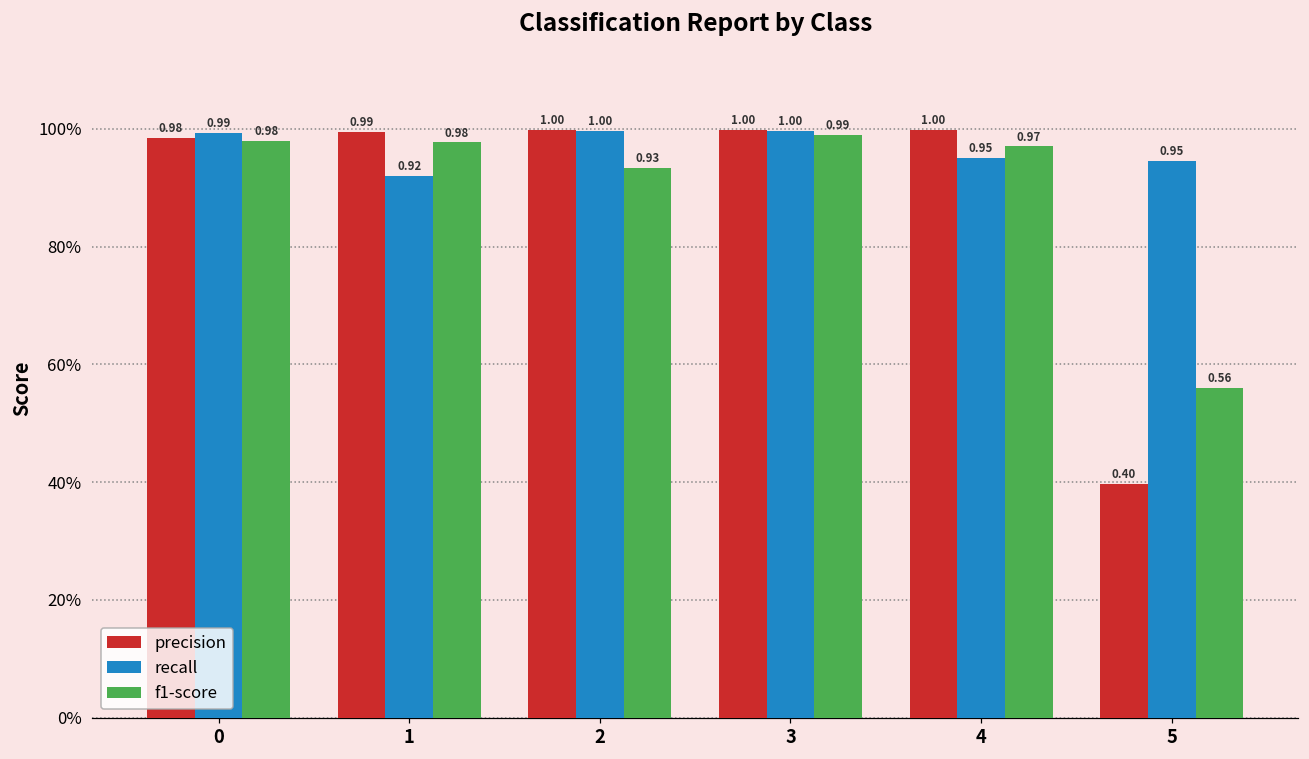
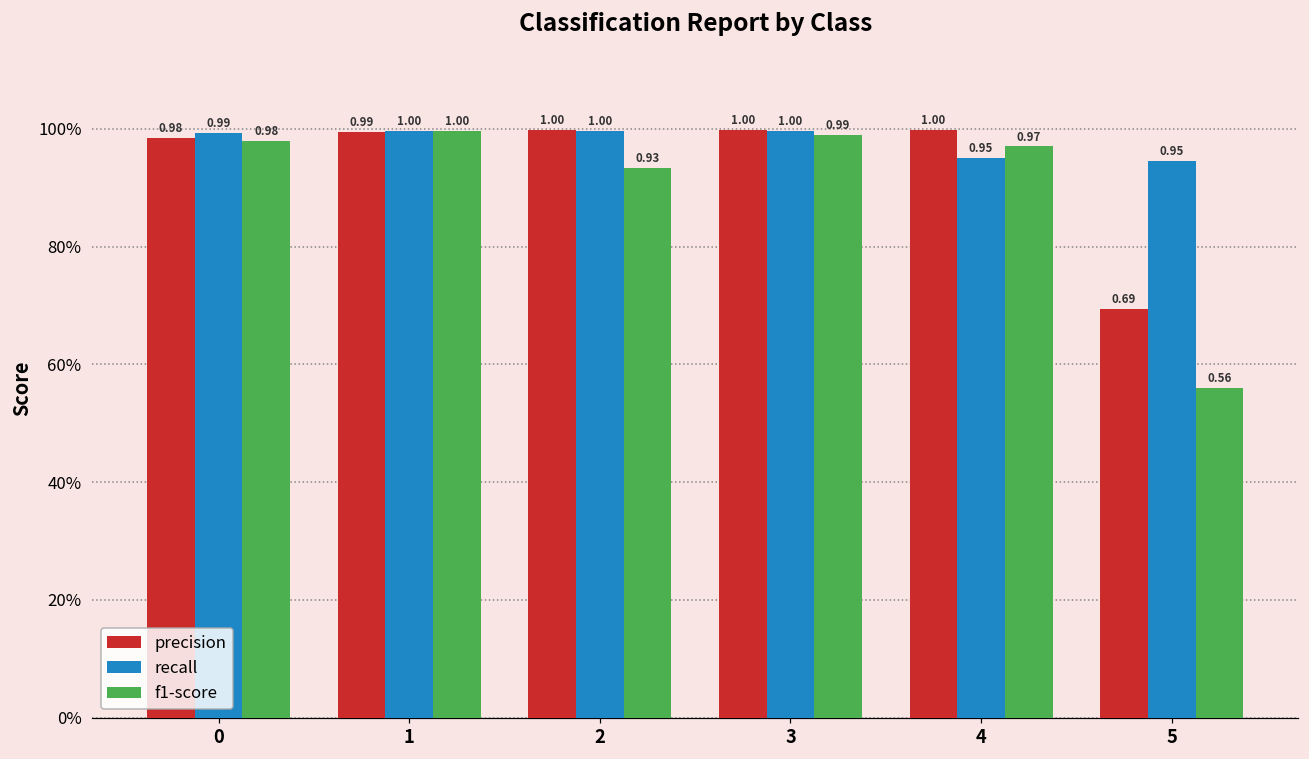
  {
    "precision": {
      "0": 0.98,
      "1": 0.99,
      "2": 1.00,
      "3": 1.00,
      "4": 1.00,
-     "5": 0.40
+     "5": 0.69
    },
    "recall": {
      "0": 0.99,
-     "1": 0.92,
+     "1": 1.00,
      "2": 1.00,
      "3": 1.00,
      "4": 0.95,
      "5": 0.95
    },
    "f1-score": {
      "0": 0.98,
-     "1": 0.98,
+     "1": 1.00,
      "2": 0.93,
      "3": 0.99,
      "4": 0.97,
      "5": 0.56
    }
  }
